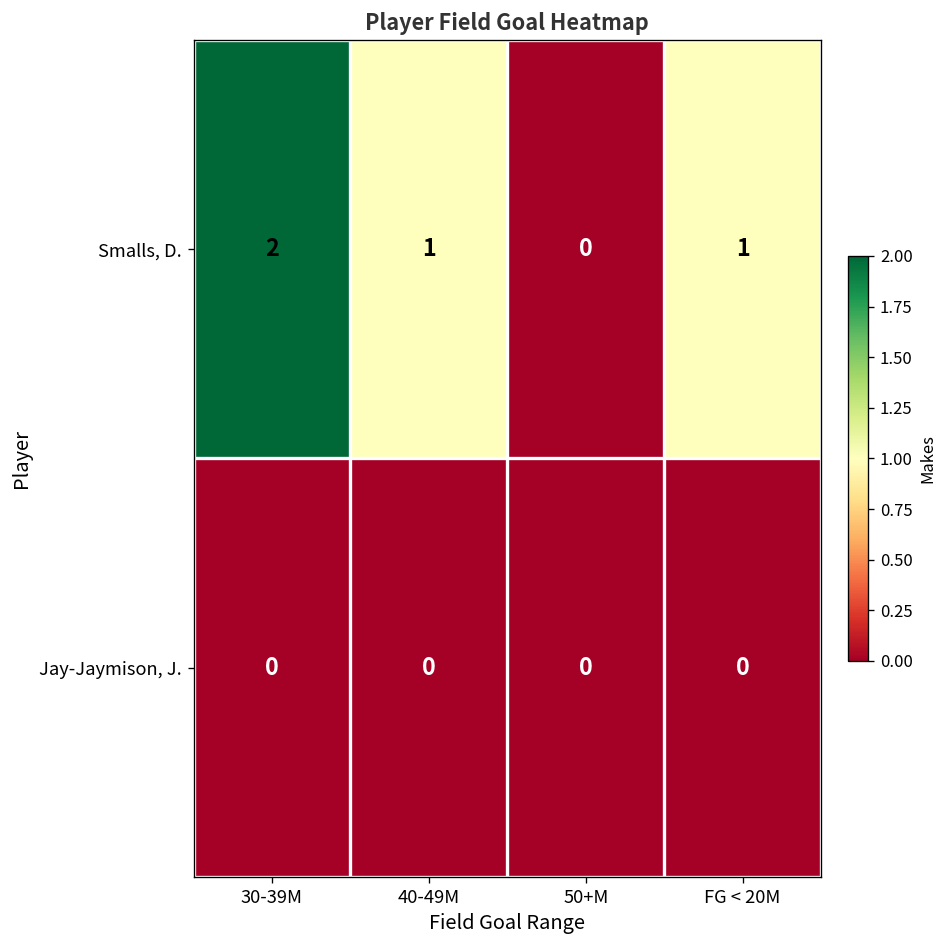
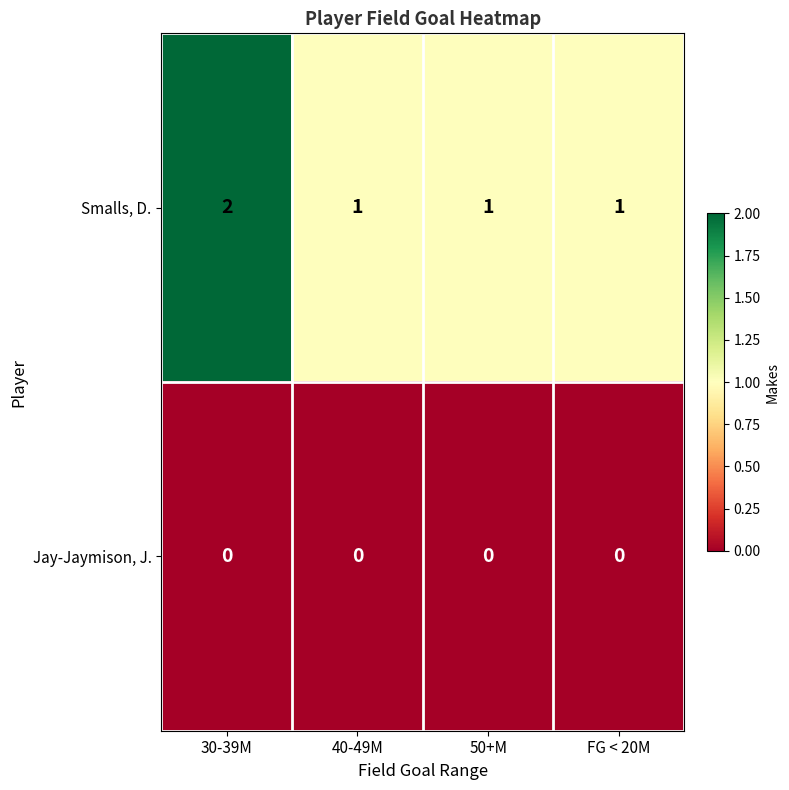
  {
    "Smalls, D.": {
      "30-39M": 2,
      "40-49M": 1,
-     "50+M": 0,
+     "50+M": 1,
      "FG < 20M": 1
    },
    "Jay-Jaymison, J.": {
      "30-39M": 0,
      "40-49M": 0,
      "50+M": 0,
      "FG < 20M": 0
    }
  }
